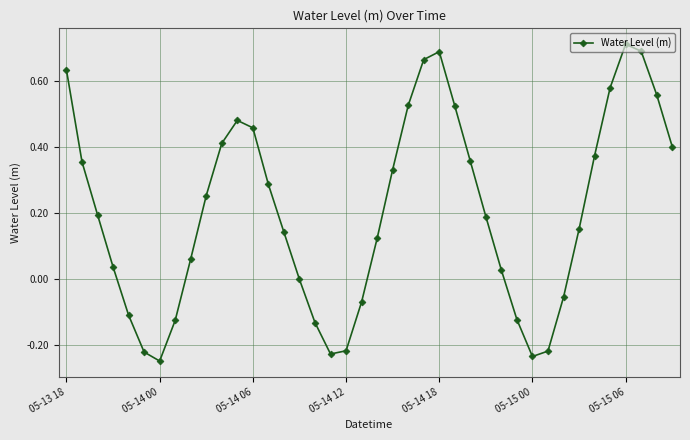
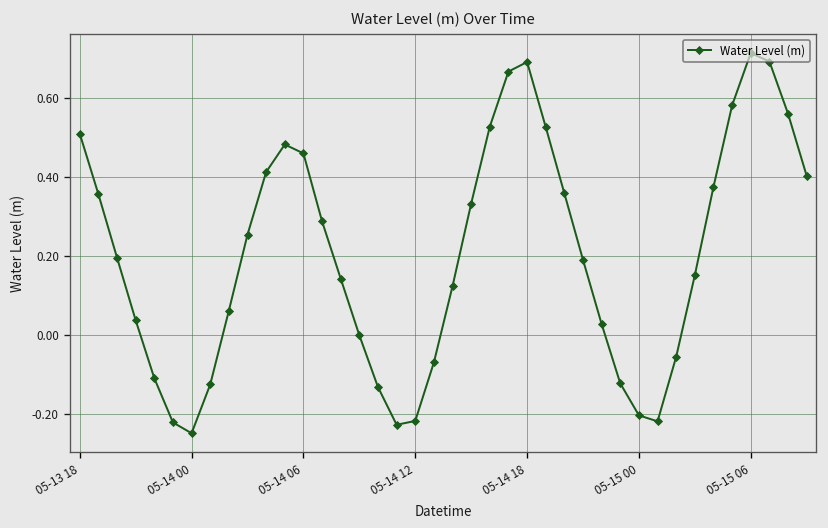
  {
-   "05-13 18": 0.63,
+   "05-13 18": 0.51,
    "05-14 00": -0.25,
    "05-14 06": 0.46,
    "05-14 12": -0.22,
    "05-14 18": 0.69,
-   "05-15 00": -0.23
+   "05-15 00": -0.20
  }
